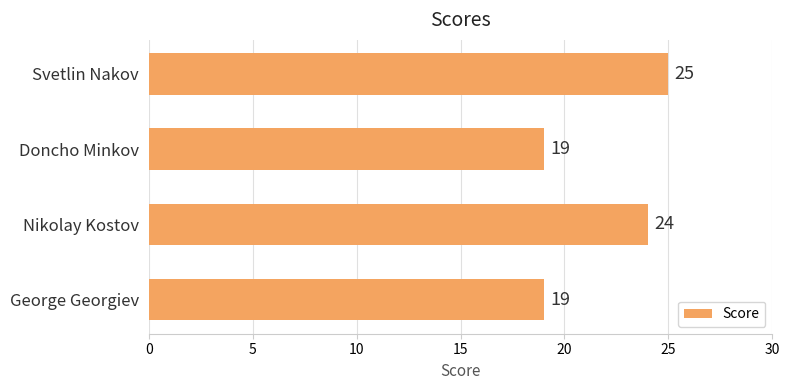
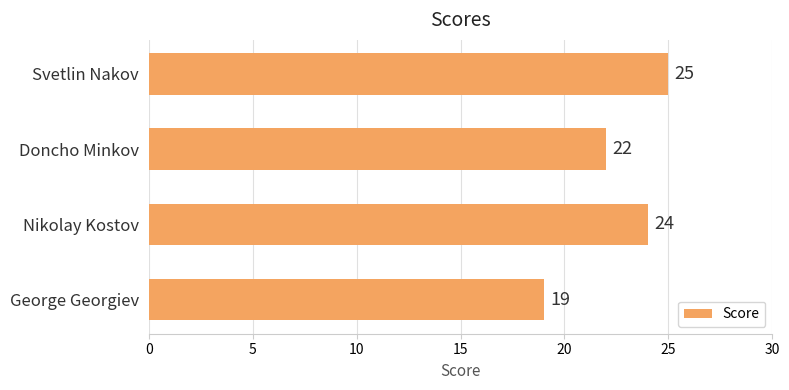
  {
    "Svetlin Nakov": 25,
-   "Doncho Minkov": 19,
+   "Doncho Minkov": 22,
    "Nikolay Kostov": 24,
    "George Georgiev": 19
  }
